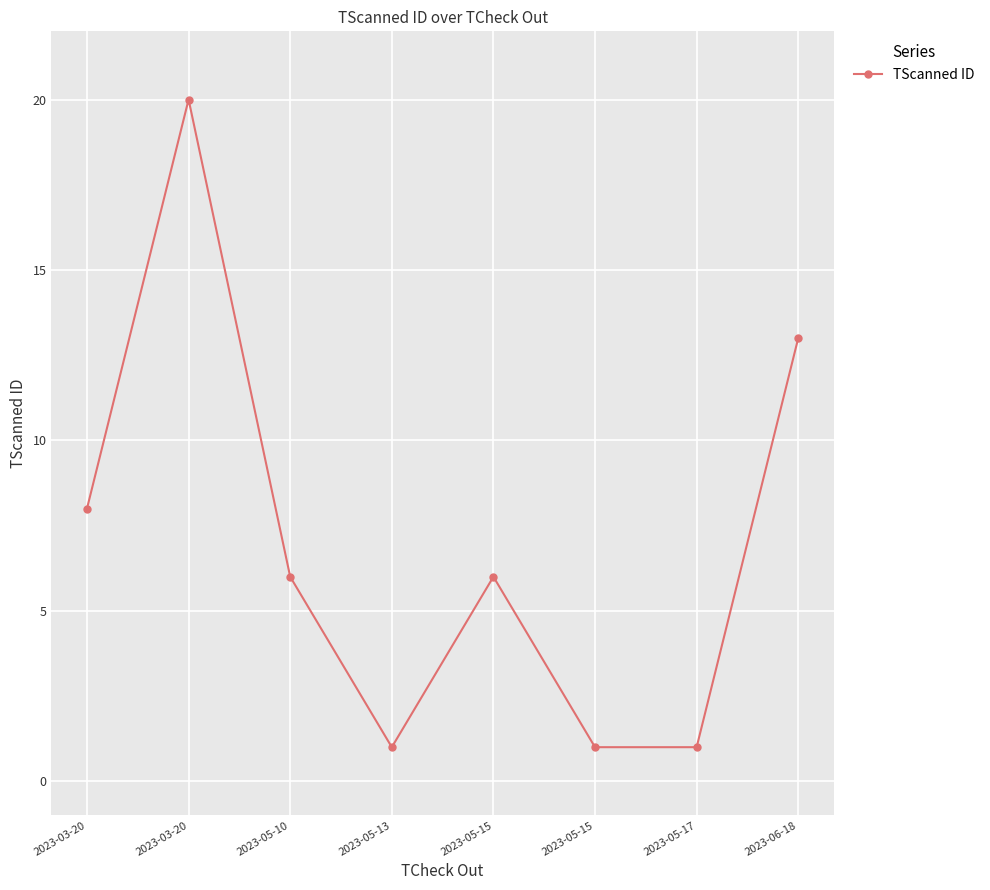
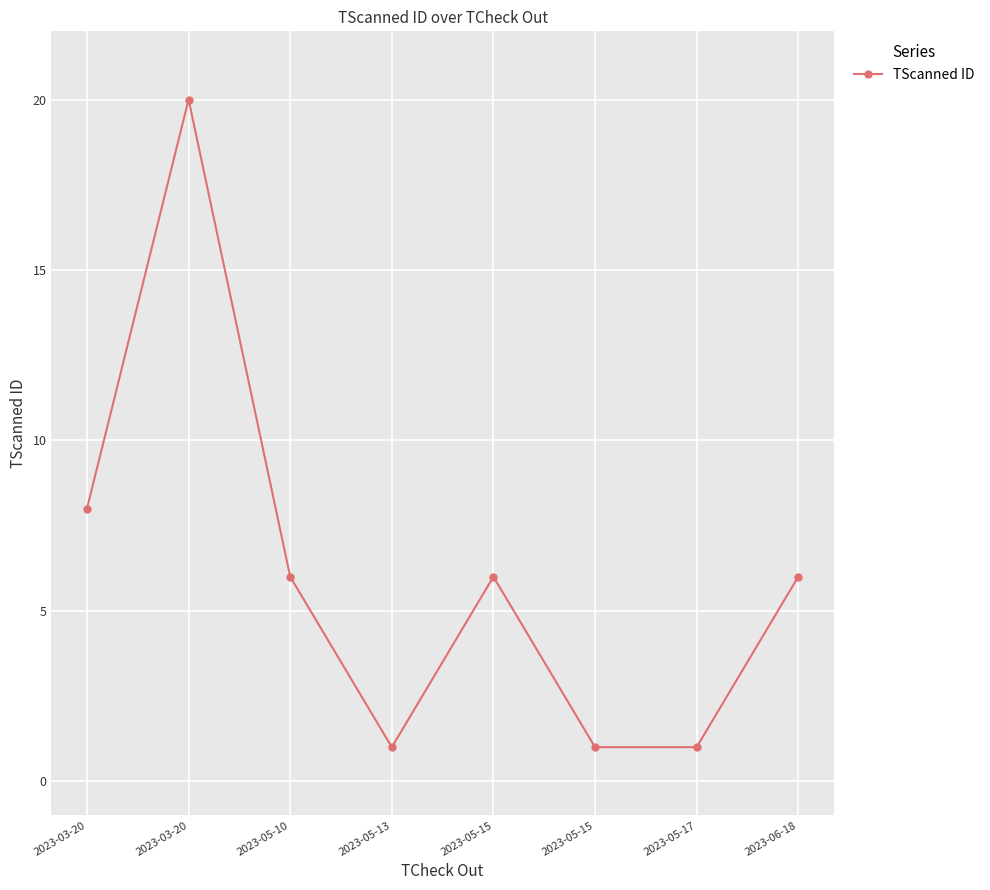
  {
    "2023-05-10": 6,
    "2023-05-13": 1,
    "2023-05-17": 1,
-   "2023-06-18": 13
+   "2023-06-18": 6
  }
